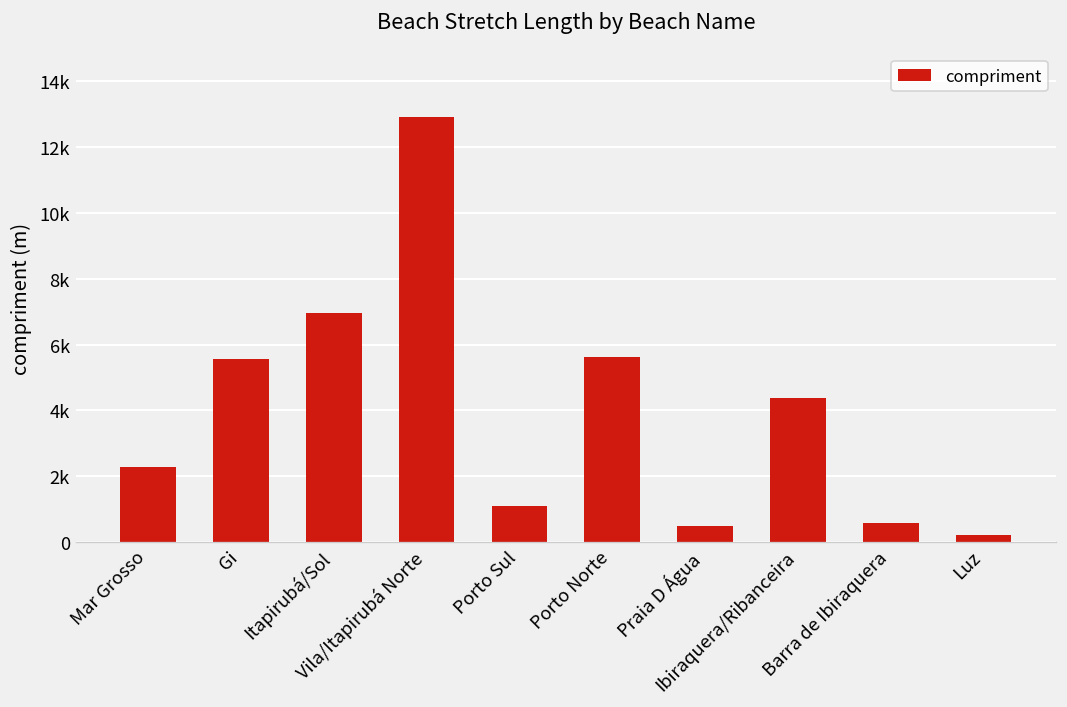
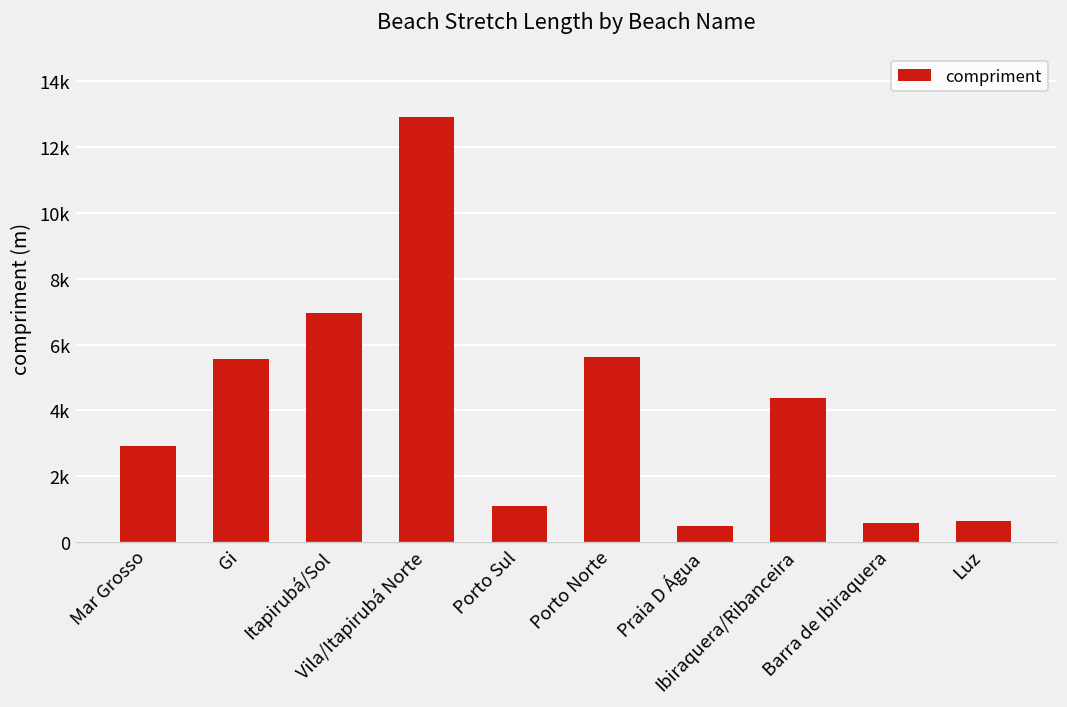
  {
-   "Mar Grosso": 2300,
+   "Mar Grosso": 2900,
    "Gi": 5600,
    "Itapirubá/Sol": 7000,
    "Vila/Itapirubá Norte": 12900,
    "Porto Sul": 1100,
    "Porto Norte": 5600,
    "Praia D Água": 500,
    "Ibiraquera/Ribanceira": 4400,
    "Barra de Ibiraquera": 600,
-   "Luz": 200
+   "Luz": 600
  }
